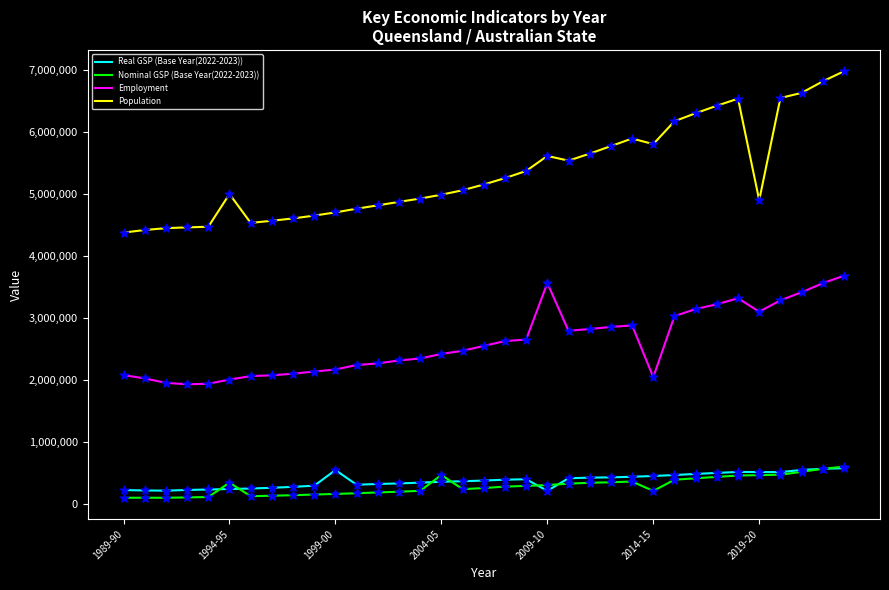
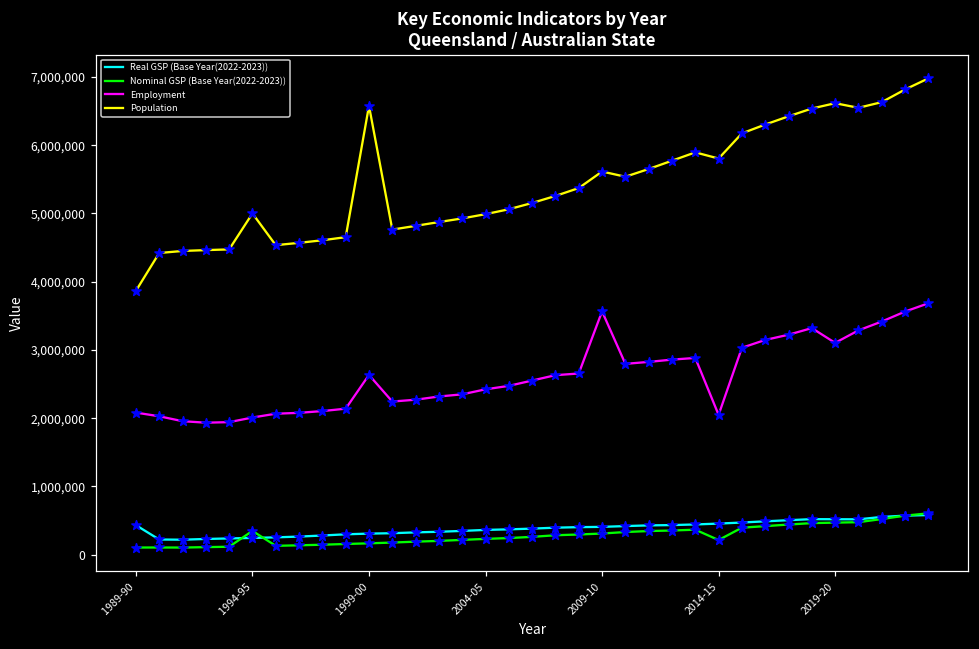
  {
    "Real GSP (Base Year(2022-2023))": {
-     "1989-90": "200,000",
+     "1989-90": "400,000",
      "1994-95": "200,000",
-     "1999-00": "600,000",
+     "1999-00": "300,000",
      "2004-05": "400,000",
-     "2009-10": "200,000",
+     "2009-10": "400,000",
      "2014-15": "500,000",
      "2019-20": "500,000"
    },
    "Nominal GSP (Base Year(2022-2023))": {
      "1989-90": "100,000",
      "1994-95": "300,000",
      "1999-00": "200,000",
-     "2004-05": "500,000",
+     "2004-05": "200,000",
      "2009-10": "300,000",
      "2014-15": "200,000",
      "2019-20": "500,000"
    },
    "Employment": {
      "1989-90": "2,100,000",
      "1994-95": "2,000,000",
-     "1999-00": "2,200,000",
+     "1999-00": "2,600,000",
      "2004-05": "2,400,000",
      "2009-10": "3,600,000",
      "2014-15": "2,000,000",
      "2019-20": "3,100,000"
    },
    "Population": {
-     "1989-90": "4,400,000",
+     "1989-90": "3,900,000",
      "1994-95": "5,000,000",
-     "1999-00": "4,700,000",
+     "1999-00": "6,600,000",
      "2004-05": "5,000,000",
      "2009-10": "5,600,000",
      "2014-15": "5,800,000",
-     "2019-20": "4,900,000"
+     "2019-20": "6,600,000"
    }
  }
